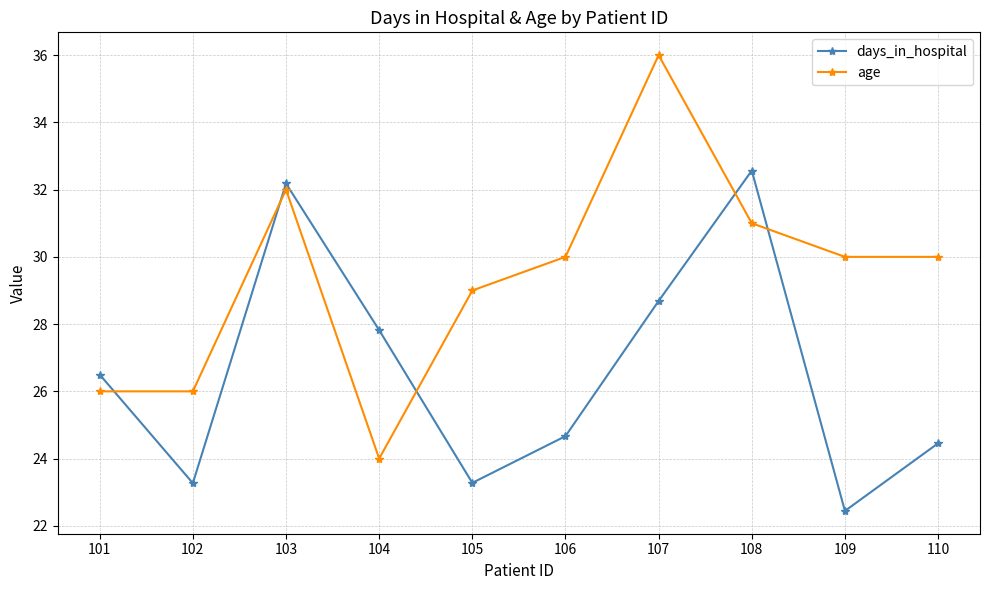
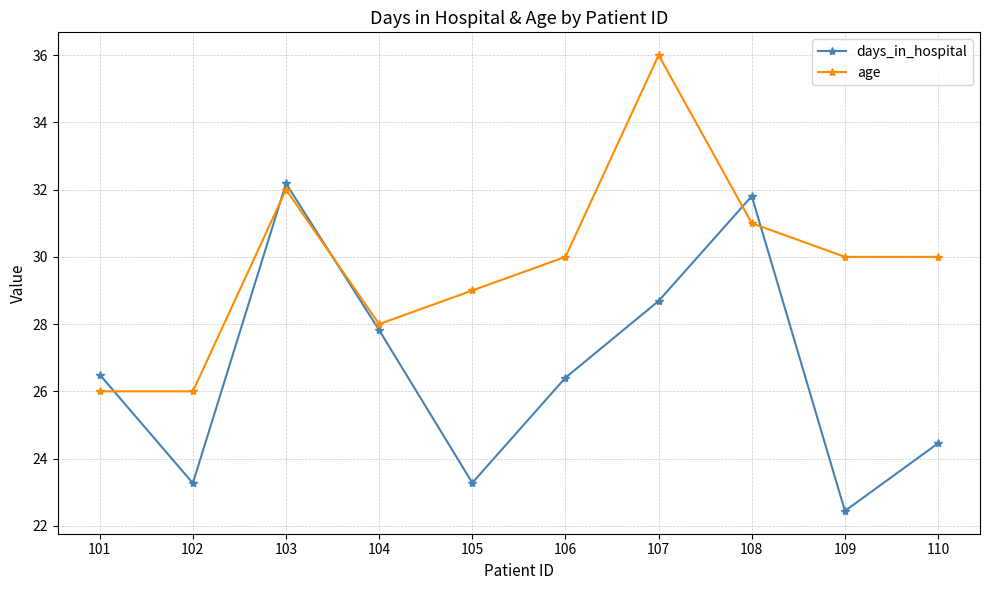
  {
    "days_in_hospital": {
      "101": 26.5,
      "102": 23.3,
      "103": 32.2,
      "104": 27.8,
      "105": 23.3,
-     "106": 24.7,
+     "106": 26.4,
      "107": 28.7,
-     "108": 32.6,
+     "108": 31.8,
      "109": 22.4,
      "110": 24.5
    },
    "age": {
      "101": 26,
      "102": 26,
      "103": 32,
-     "104": 24,
+     "104": 28,
      "105": 29,
      "106": 30,
      "107": 36,
      "108": 31,
      "109": 30,
      "110": 30
    }
  }
